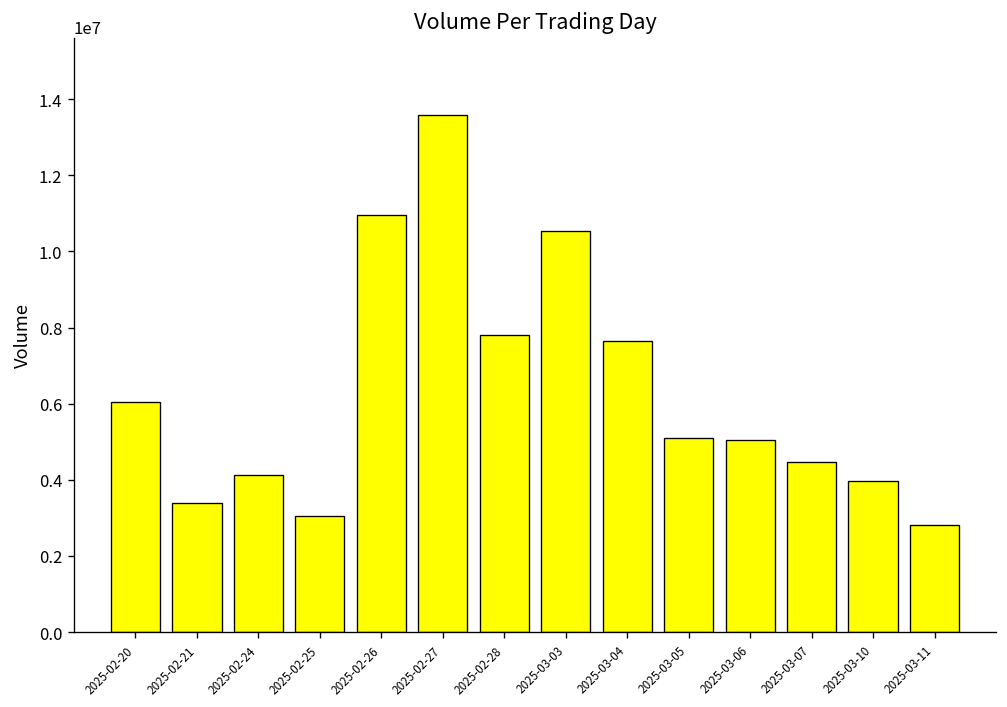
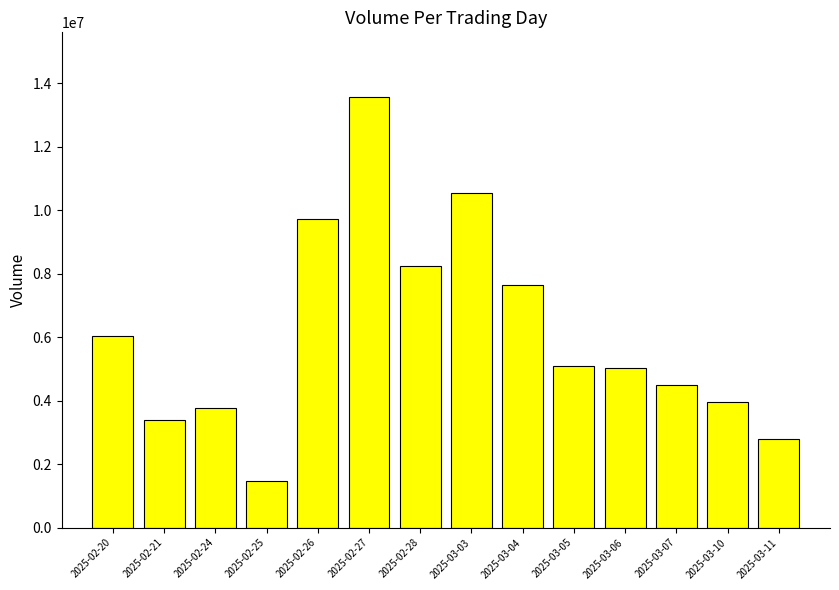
  {
    "2025-02-20": 6000000,
    "2025-02-21": 3400000,
-   "2025-02-24": 4100000,
-   "2025-02-25": 3000000,
-   "2025-02-26": 11000000,
+   "2025-02-24": 3800000,
+   "2025-02-25": 1500000,
+   "2025-02-26": 9700000,
    "2025-02-27": 13600000,
-   "2025-02-28": 7800000,
+   "2025-02-28": 8300000,
    "2025-03-03": 10500000,
    "2025-03-04": 7700000,
    "2025-03-05": 5100000,
    "2025-03-06": 5000000,
    "2025-03-07": 4500000,
    "2025-03-10": 4000000,
    "2025-03-11": 2800000
  }
